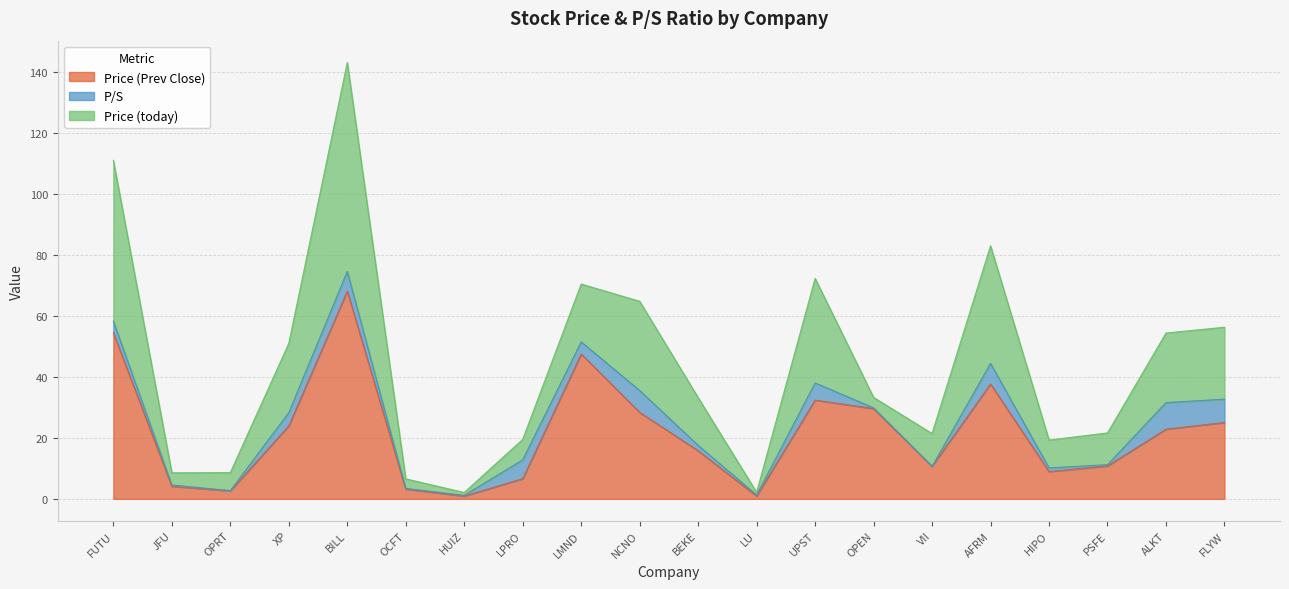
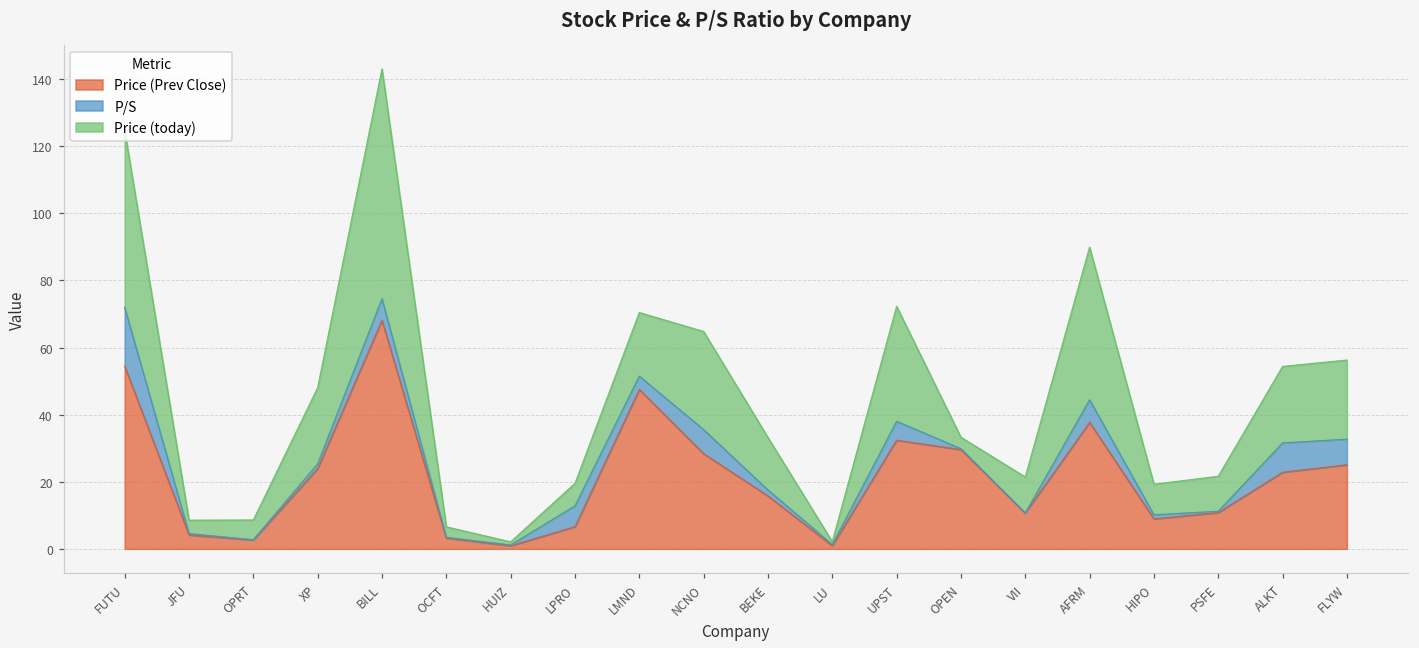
  {
    "Price (Prev Close)": {
      "FUTU": 54,
      "XP": 24,
      "BILL": 68,
      "LPRO": 7,
      "LMND": 48,
      "NCNO": 28,
      "BEKE": 16,
      "UPST": 32,
      "AFRM": 38,
      "HIPO": 9,
      "ALKT": 23,
      "FLYW": 25
    },
    "P/S": {
-     "FUTU": 4,
-     "XP": 4,
+     "FUTU": 18,
+     "XP": 1,
      "BILL": 6,
      "LPRO": 6,
      "LMND": 4,
      "NCNO": 7,
      "BEKE": 2,
      "UPST": 6,
      "AFRM": 7,
      "HIPO": 1,
      "ALKT": 9,
      "FLYW": 8
    },
    "Price (today)": {
      "JFU": 4,
      "OPRT": 6,
      "XP": 23,
      "BILL": 69,
      "OCFT": 3,
      "HUIZ": 1,
      "LPRO": 7,
      "LMND": 19,
      "NCNO": 29,
      "BEKE": 16,
      "LU": 1,
      "UPST": 34,
      "OPEN": 3,
      "VII": 11,
-     "AFRM": 39,
+     "AFRM": 45,
      "HIPO": 9,
      "PSFE": 10,
      "ALKT": 23,
      "FLYW": 24
    }
  }
